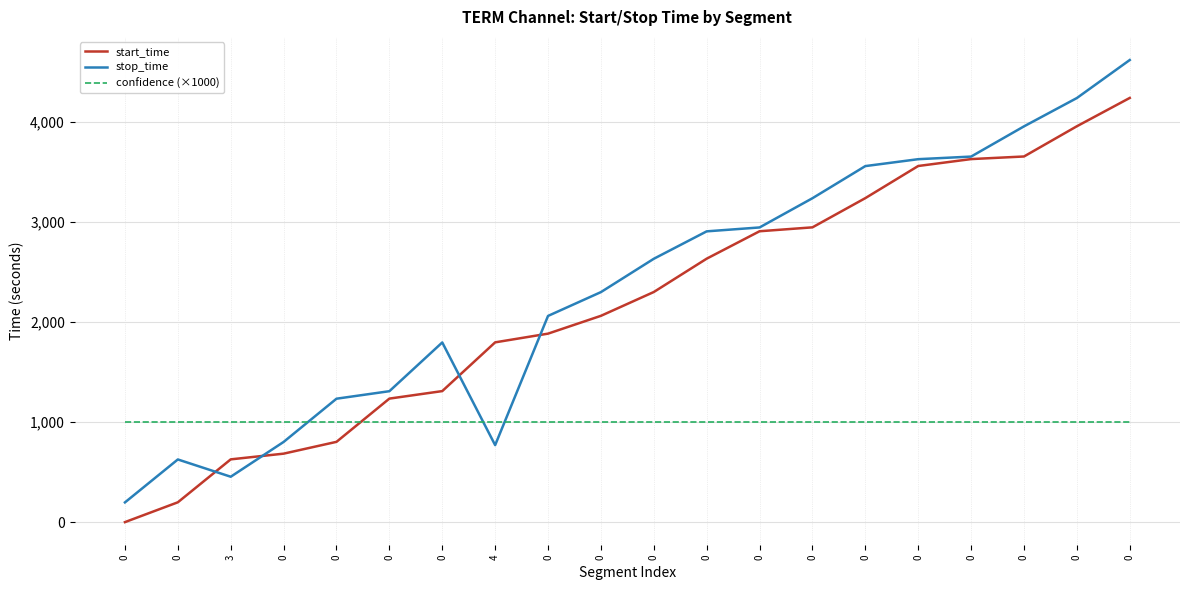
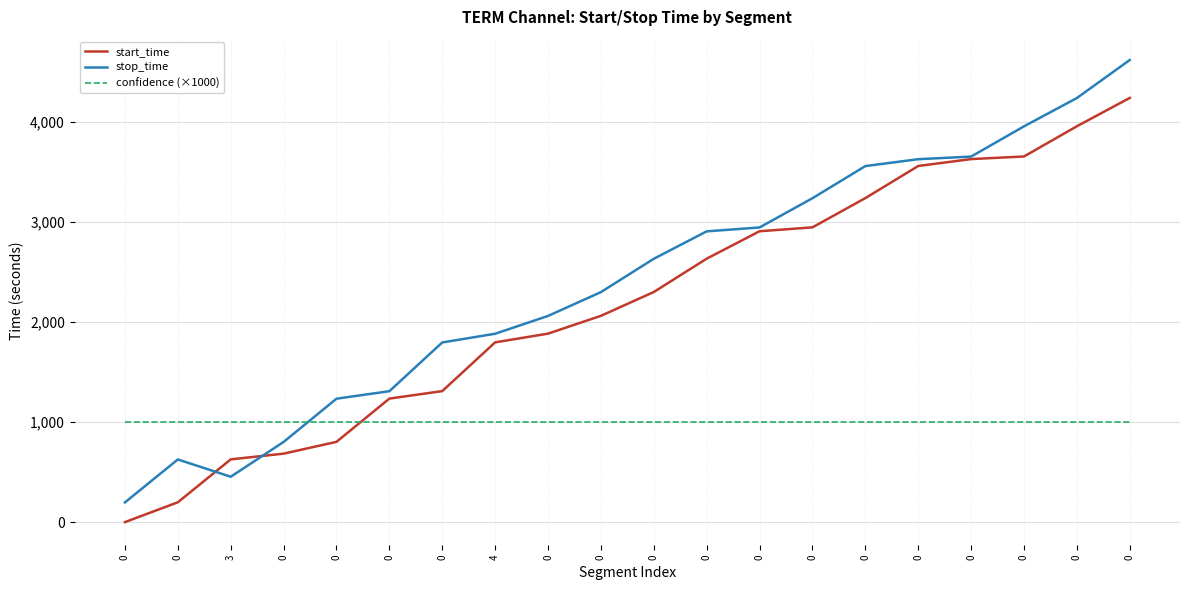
  {
    "start_time": {
      "3": "630",
      "4": "1,800"
    },
    "stop_time": {
      "3": "450",
-     "4": "770"
+     "4": "1,880"
    },
    "confidence (×1000)": {
      "3": "1,000",
      "4": "1,000"
    }
  }
